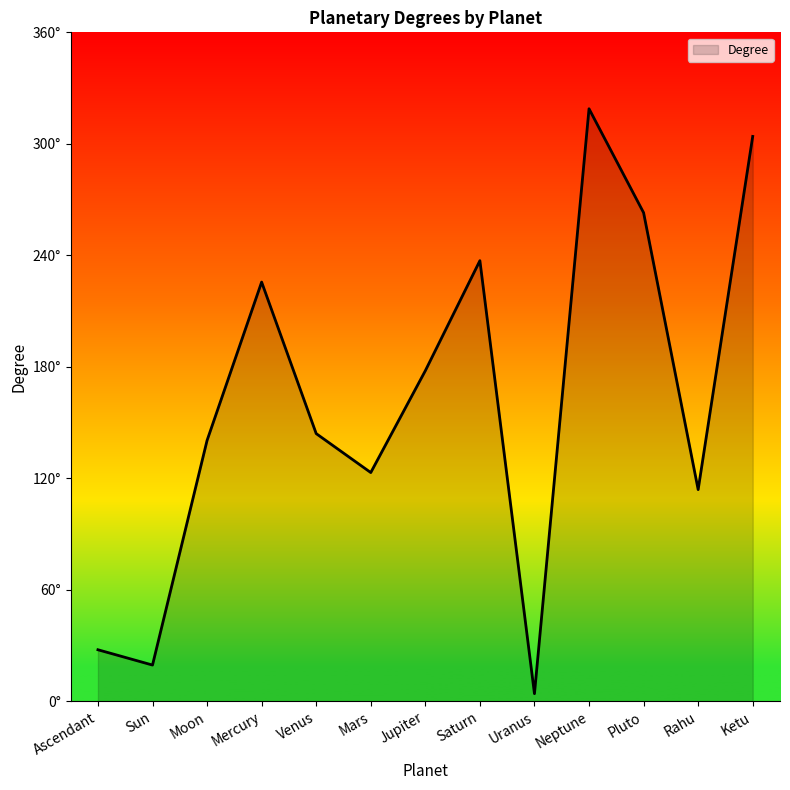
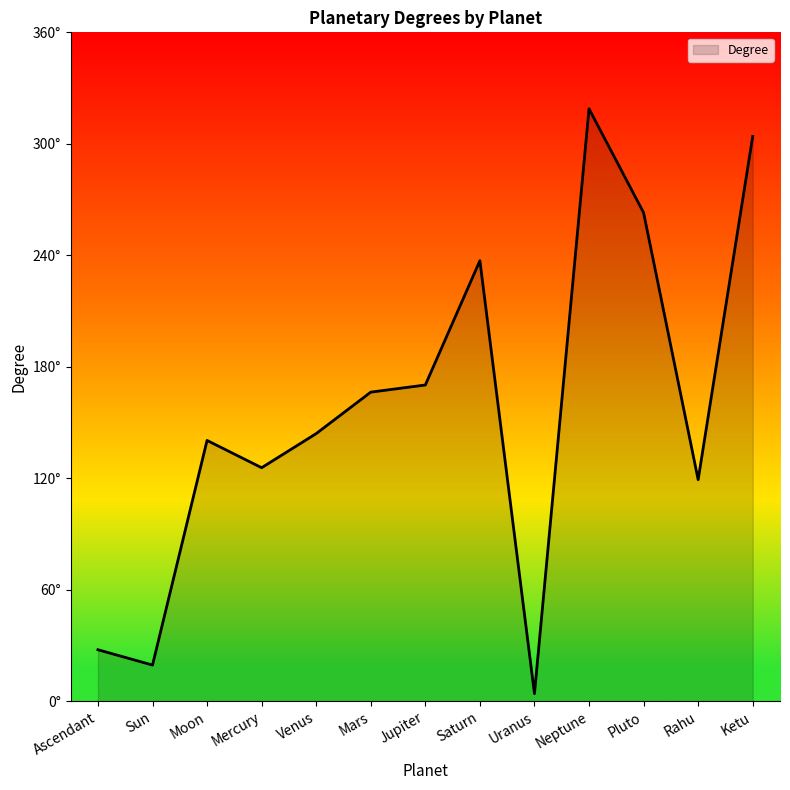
  {
    "Ascendant": "28°",
    "Sun": "19°",
    "Moon": "140°",
-   "Mercury": "226°",
+   "Mercury": "126°",
    "Venus": "144°",
-   "Mars": "123°",
-   "Jupiter": "178°",
+   "Mars": "166°",
+   "Jupiter": "170°",
    "Saturn": "237°",
    "Uranus": "4°",
    "Neptune": "319°",
    "Pluto": "263°",
-   "Rahu": "114°",
+   "Rahu": "119°",
    "Ketu": "304°"
  }
